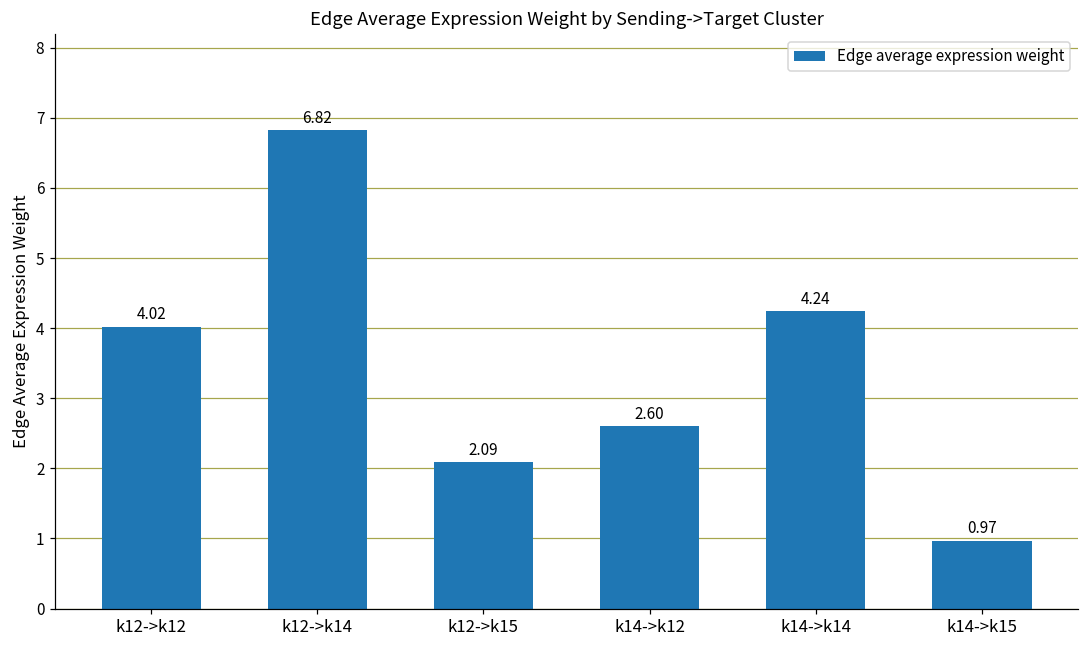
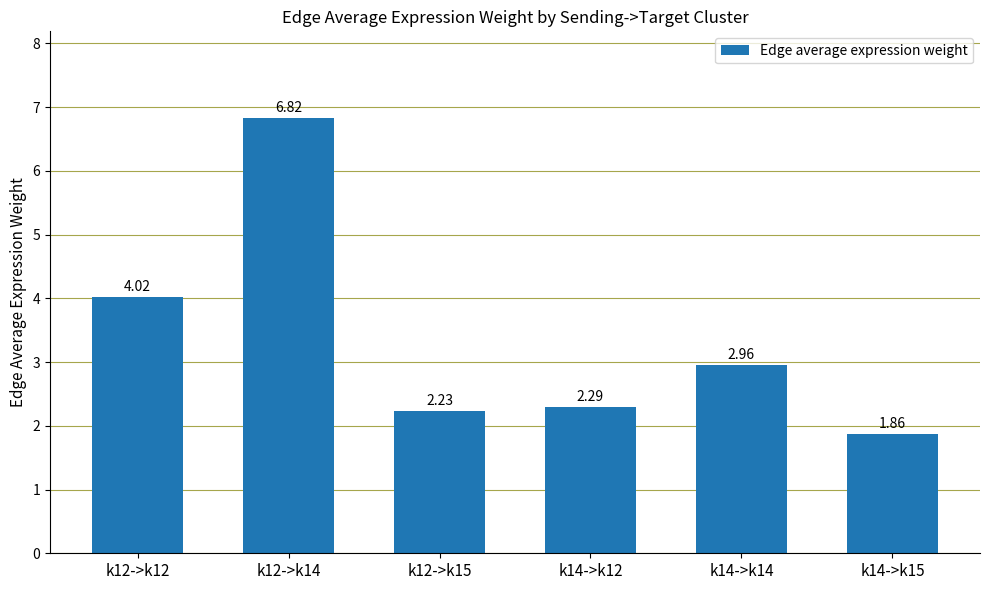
  {
    "k12->k12": 4.02,
    "k12->k14": 6.82,
-   "k12->k15": 2.09,
-   "k14->k12": 2.60,
-   "k14->k14": 4.24,
-   "k14->k15": 0.97
+   "k12->k15": 2.23,
+   "k14->k12": 2.29,
+   "k14->k14": 2.96,
+   "k14->k15": 1.86
  }
